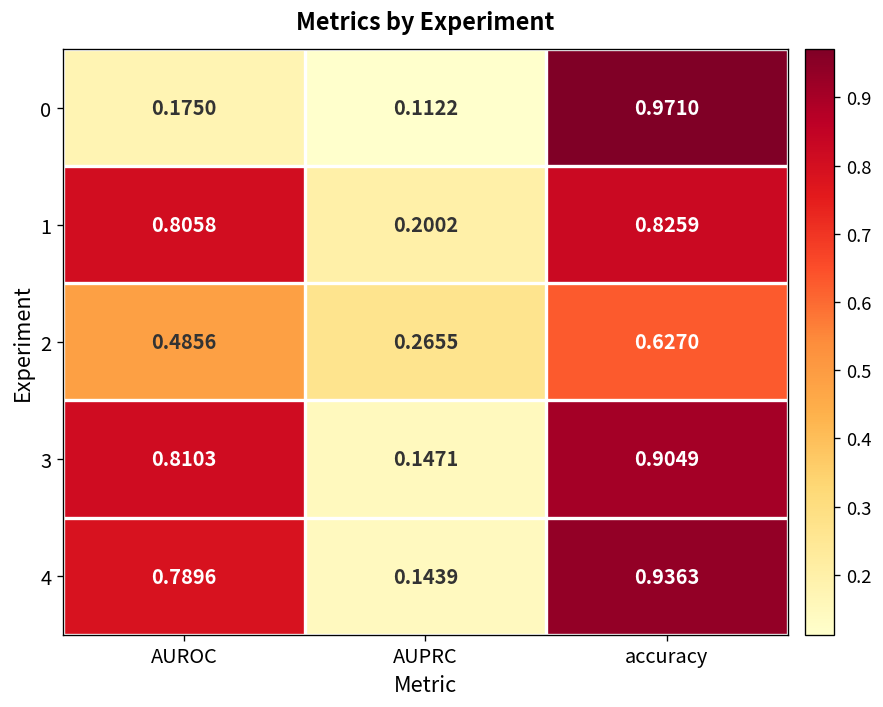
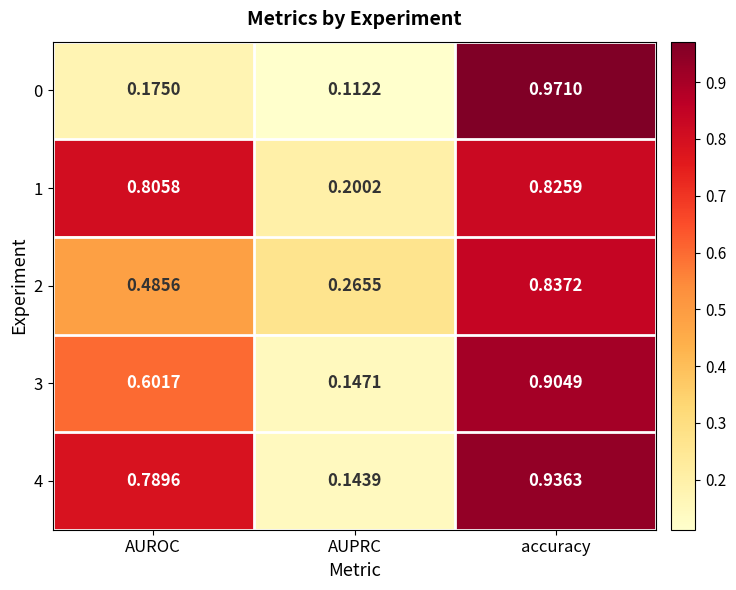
  {
    "0": {
      "AUROC": 0.1750,
      "AUPRC": 0.1122,
      "accuracy": 0.9710
    },
    "1": {
      "AUROC": 0.8058,
      "AUPRC": 0.2002,
      "accuracy": 0.8259
    },
    "2": {
      "AUROC": 0.4856,
      "AUPRC": 0.2655,
-     "accuracy": 0.6270
+     "accuracy": 0.8372
    },
    "3": {
-     "AUROC": 0.8103,
+     "AUROC": 0.6017,
      "AUPRC": 0.1471,
      "accuracy": 0.9049
    },
    "4": {
      "AUROC": 0.7896,
      "AUPRC": 0.1439,
      "accuracy": 0.9363
    }
  }
